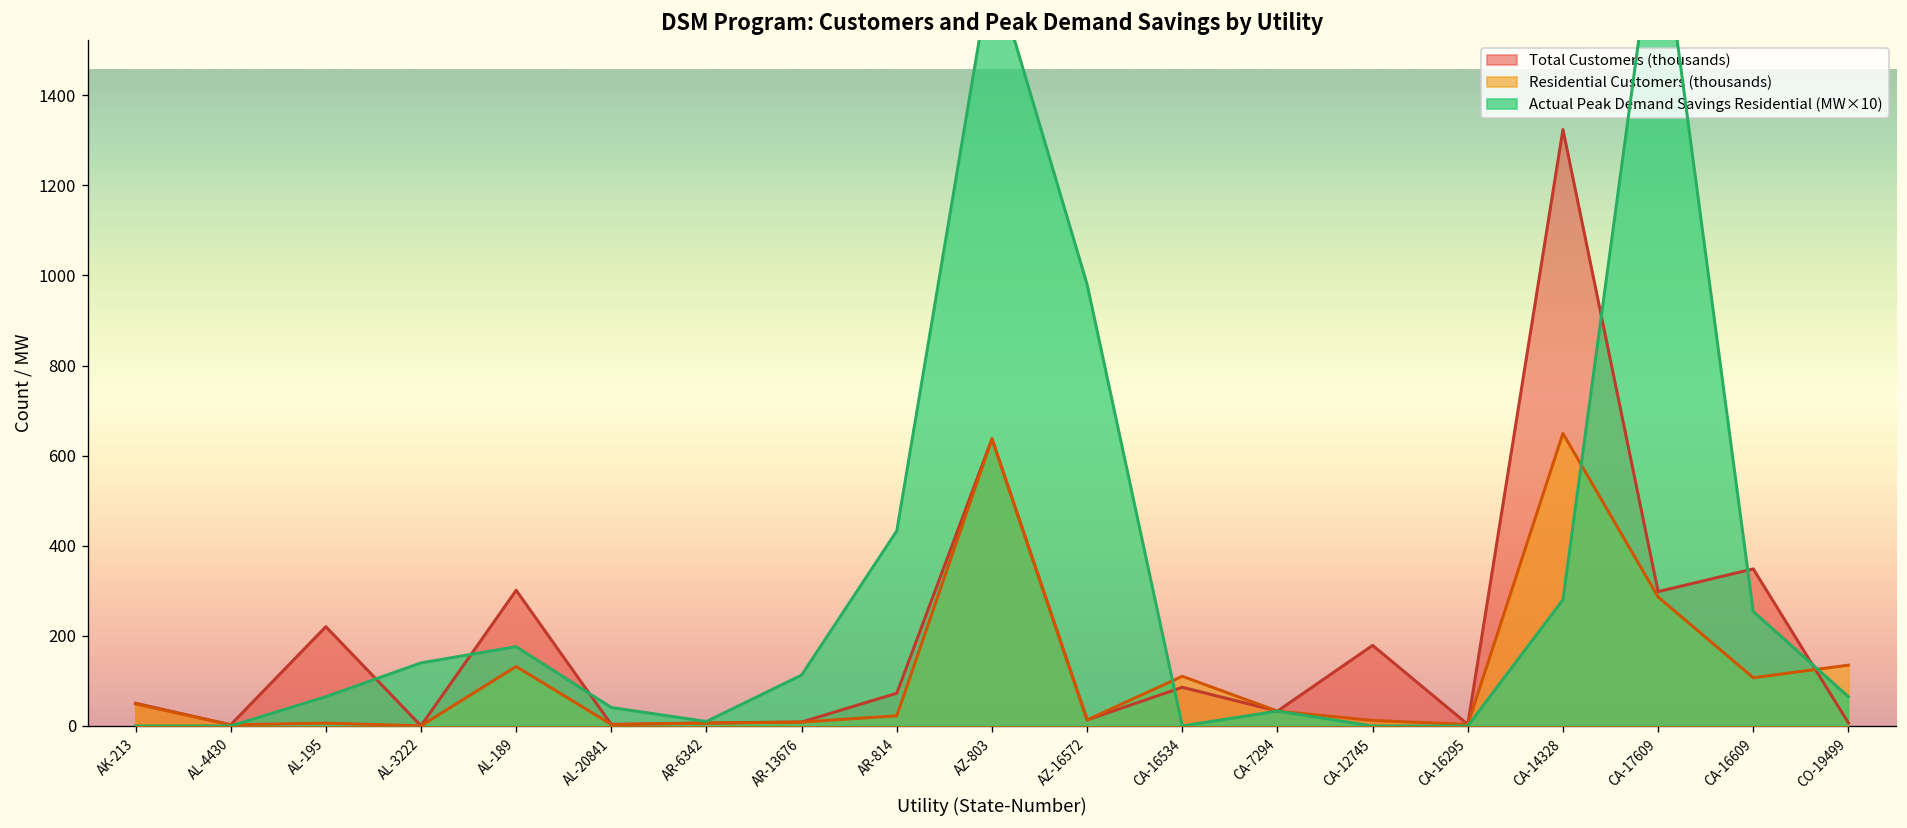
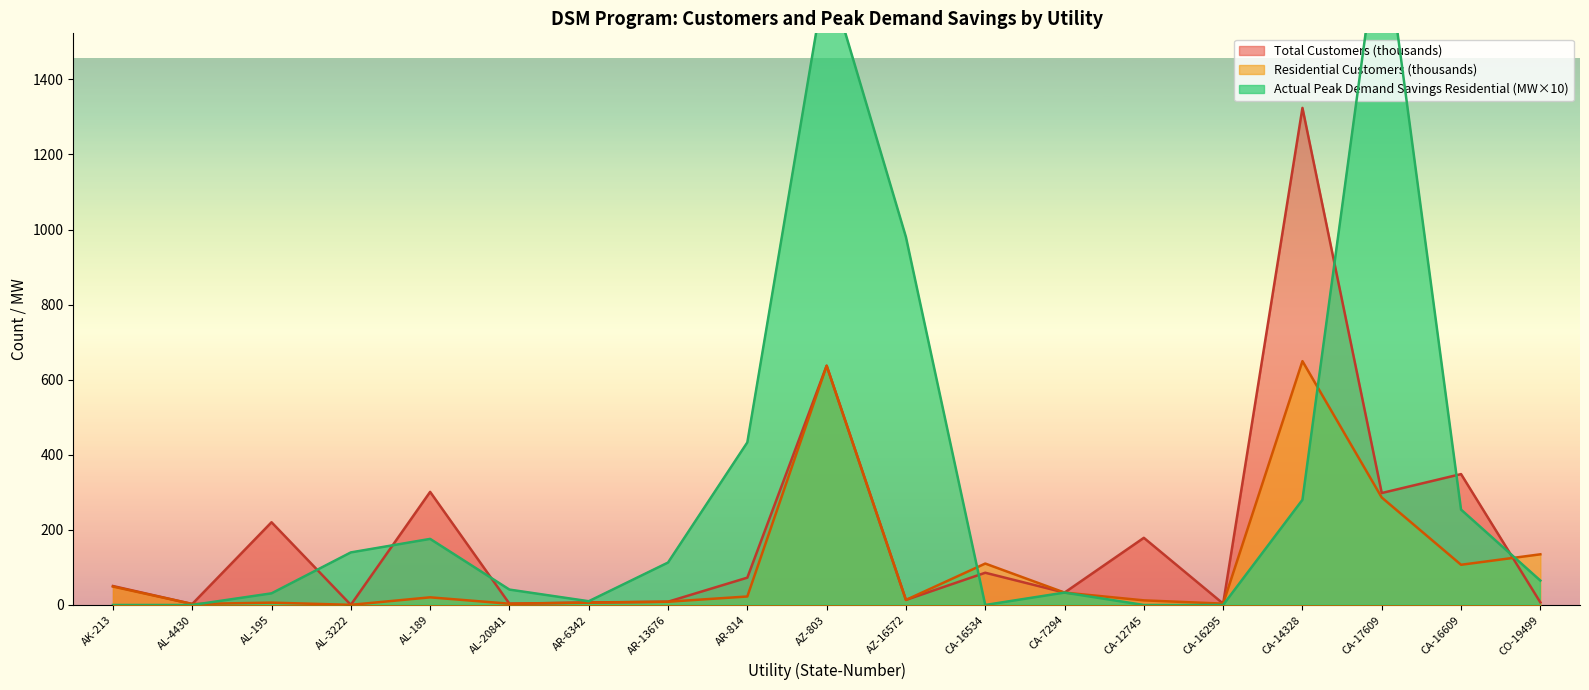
  {
    "Total Customers (thousands)": {
      "AL-195": 220,
      "AL-189": 300,
      "AR-814": 70,
      "CA-16534": 90,
      "CA-12745": 180,
      "CA-14328": 1320,
      "CA-17609": 300,
      "CA-16609": 350,
      "CO-19499": 10
    },
    "Residential Customers (thousands)": {
      "AL-195": 10,
-     "AL-189": 130,
+     "AL-189": 20,
      "AR-814": 20,
      "CA-16534": 110,
      "CA-12745": 10,
      "CA-14328": 650,
      "CA-17609": 290,
      "CA-16609": 110,
      "CO-19499": 130
    },
    "Actual Peak Demand Savings Residential (MW×10)": {
      "AK-213": 0,
-     "AL-195": 70,
+     "AL-195": 30,
      "AL-3222": 140,
      "AL-189": 180,
      "AL-20841": 40,
      "AR-13676": 110,
      "AR-814": 430,
      "AZ-16572": 980,
      "CA-16534": 0,
      "CA-12745": 0,
      "CA-14328": 280,
      "CA-16609": 250,
      "CO-19499": 70
    }
  }
